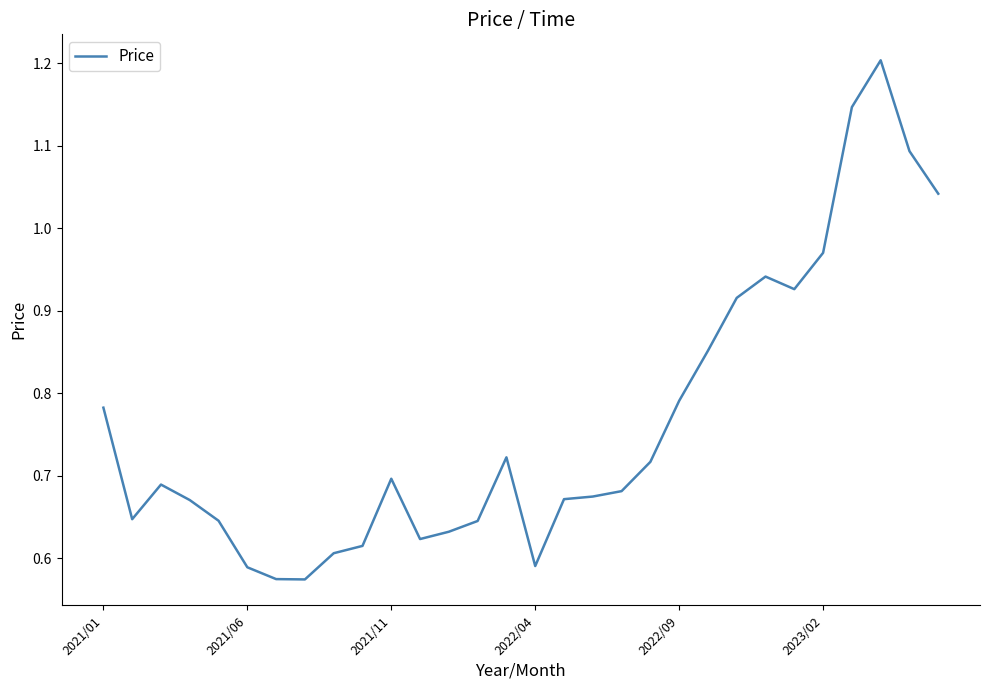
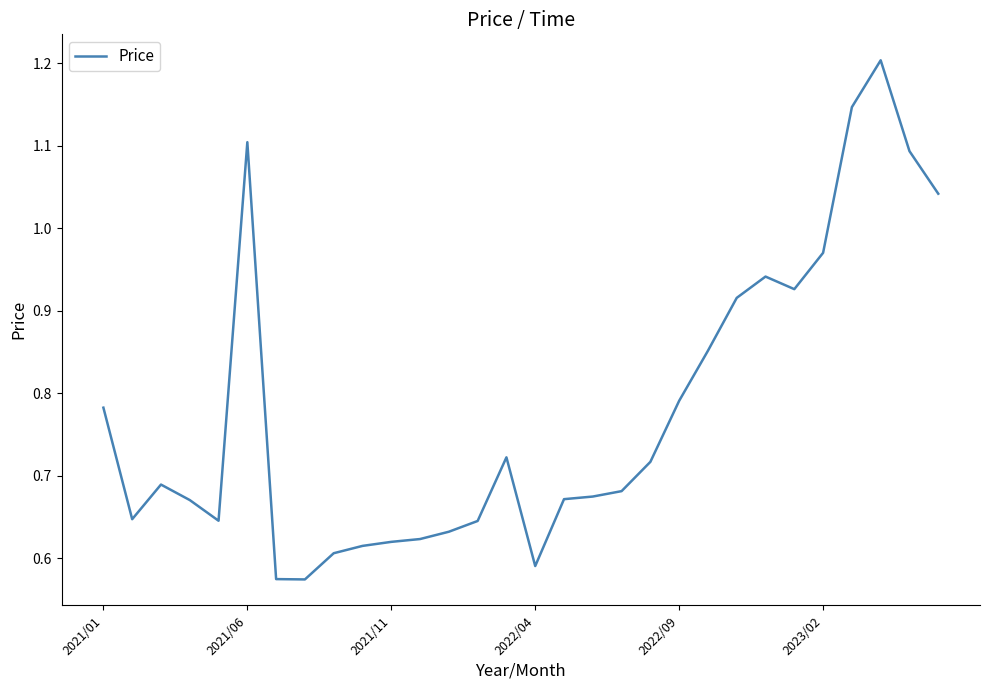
  {
    "2021/01": 0.78,
-   "2021/06": 0.59,
-   "2021/11": 0.70,
+   "2021/06": 1.10,
+   "2021/11": 0.62,
    "2022/04": 0.59,
    "2022/09": 0.79,
    "2023/02": 0.97
  }
